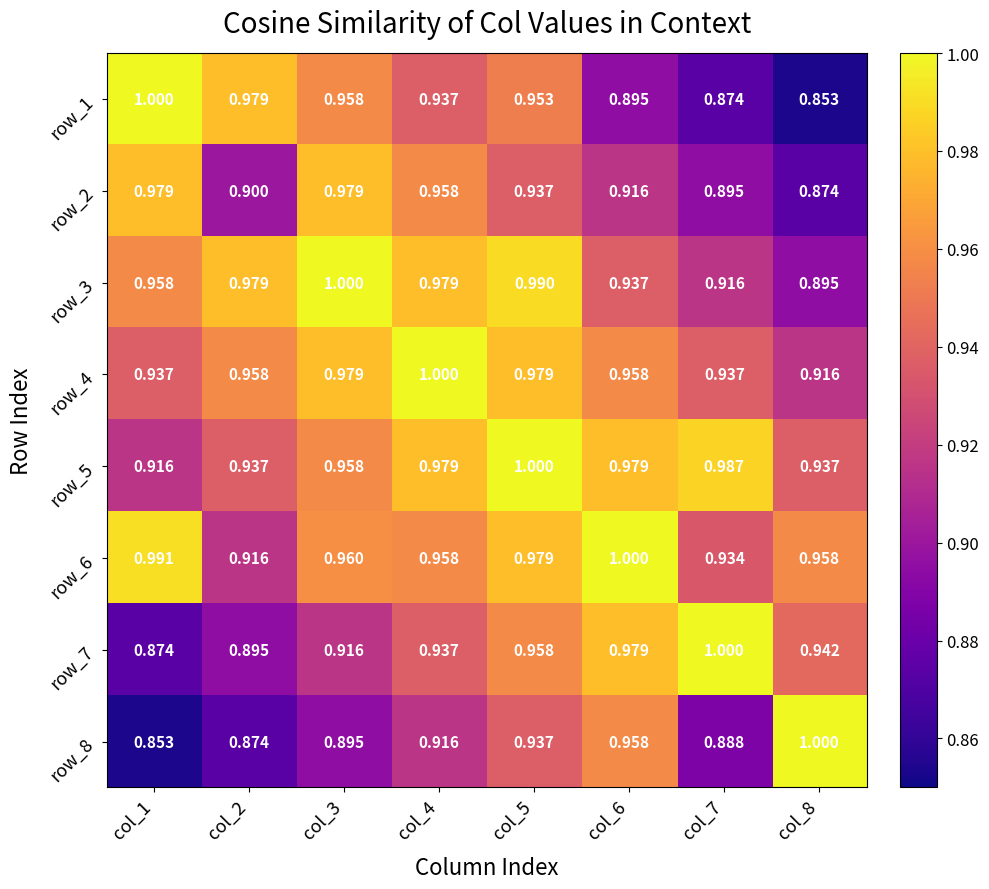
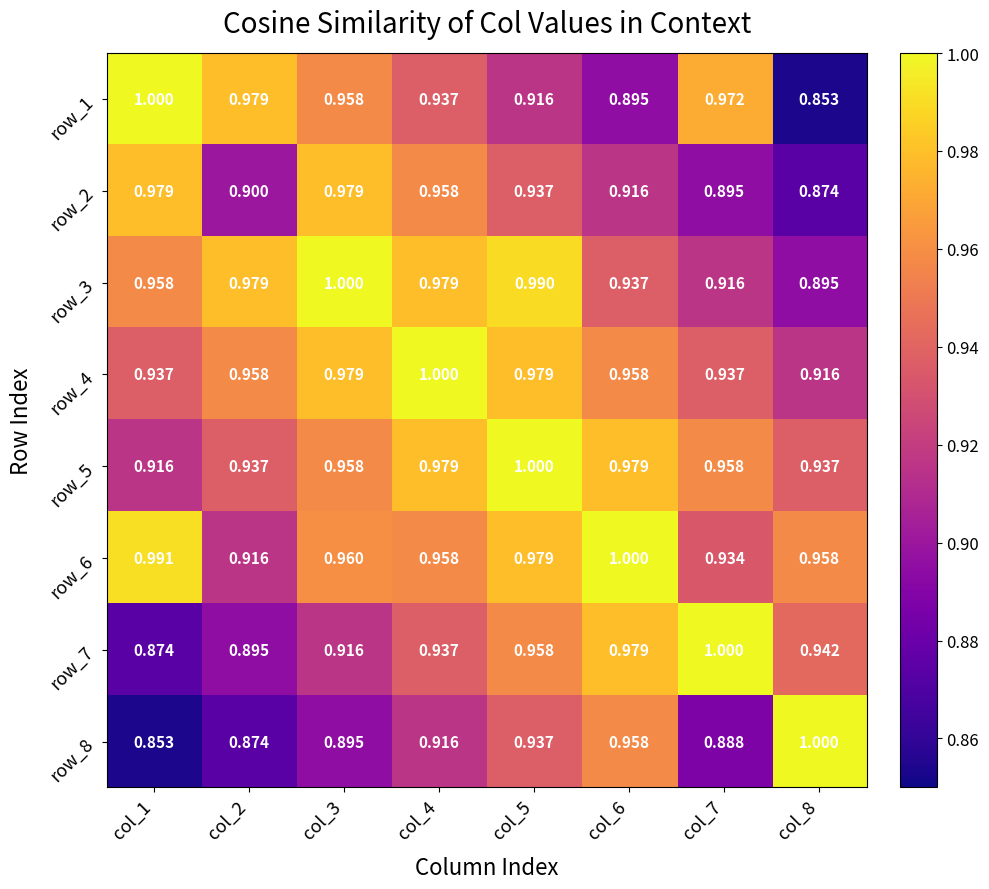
  {
    "row_1": {
      "col_1": 1.000,
      "col_2": 0.979,
      "col_3": 0.958,
      "col_4": 0.937,
-     "col_5": 0.953,
+     "col_5": 0.916,
      "col_6": 0.895,
-     "col_7": 0.874,
+     "col_7": 0.972,
      "col_8": 0.853
    },
    "row_2": {
      "col_1": 0.979,
      "col_2": 0.900,
      "col_3": 0.979,
      "col_4": 0.958,
      "col_5": 0.937,
      "col_6": 0.916,
      "col_7": 0.895,
      "col_8": 0.874
    },
    "row_3": {
      "col_1": 0.958,
      "col_2": 0.979,
      "col_3": 1.000,
      "col_4": 0.979,
      "col_5": 0.990,
      "col_6": 0.937,
      "col_7": 0.916,
      "col_8": 0.895
    },
    "row_4": {
      "col_1": 0.937,
      "col_2": 0.958,
      "col_3": 0.979,
      "col_4": 1.000,
      "col_5": 0.979,
      "col_6": 0.958,
      "col_7": 0.937,
      "col_8": 0.916
    },
    "row_5": {
      "col_1": 0.916,
      "col_2": 0.937,
      "col_3": 0.958,
      "col_4": 0.979,
      "col_5": 1.000,
      "col_6": 0.979,
-     "col_7": 0.987,
+     "col_7": 0.958,
      "col_8": 0.937
    },
    "row_6": {
      "col_1": 0.991,
      "col_2": 0.916,
      "col_3": 0.960,
      "col_4": 0.958,
      "col_5": 0.979,
      "col_6": 1.000,
      "col_7": 0.934,
      "col_8": 0.958
    },
    "row_7": {
      "col_1": 0.874,
      "col_2": 0.895,
      "col_3": 0.916,
      "col_4": 0.937,
      "col_5": 0.958,
      "col_6": 0.979,
      "col_7": 1.000,
      "col_8": 0.942
    },
    "row_8": {
      "col_1": 0.853,
      "col_2": 0.874,
      "col_3": 0.895,
      "col_4": 0.916,
      "col_5": 0.937,
      "col_6": 0.958,
      "col_7": 0.888,
      "col_8": 1.000
    }
  }
